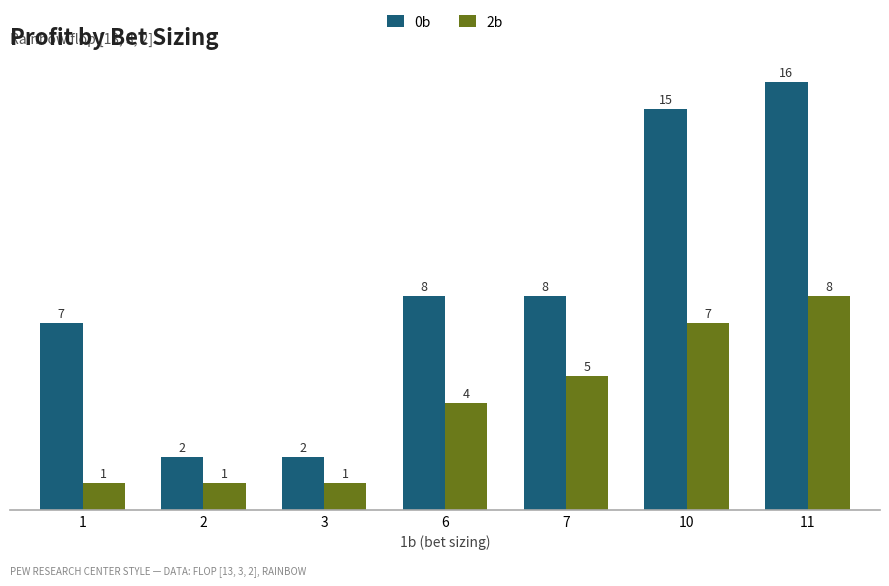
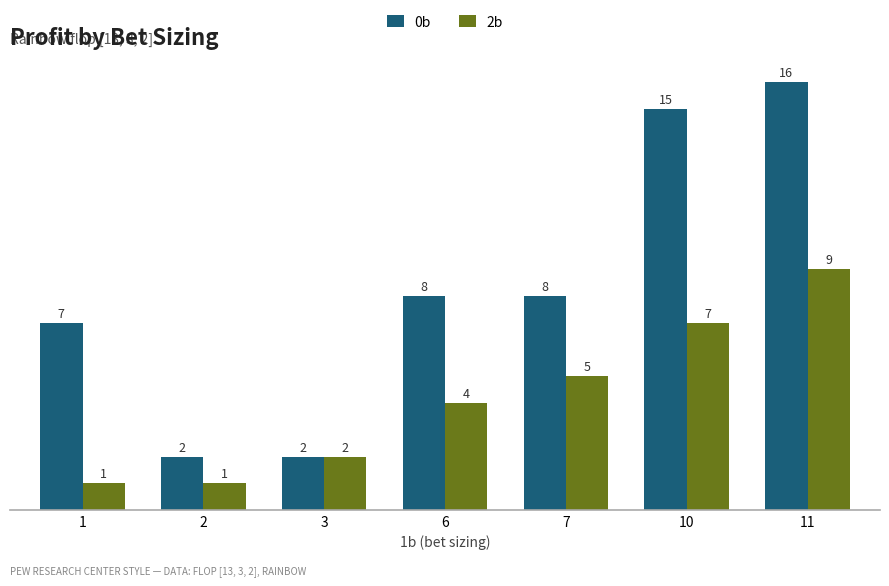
  {
    "0b": {
      "1": 7,
      "2": 2,
      "3": 2,
      "6": 8,
      "7": 8,
      "10": 15,
      "11": 16
    },
    "2b": {
      "1": 1,
      "2": 1,
-     "3": 1,
+     "3": 2,
      "6": 4,
      "7": 5,
      "10": 7,
-     "11": 8
+     "11": 9
    }
  }
